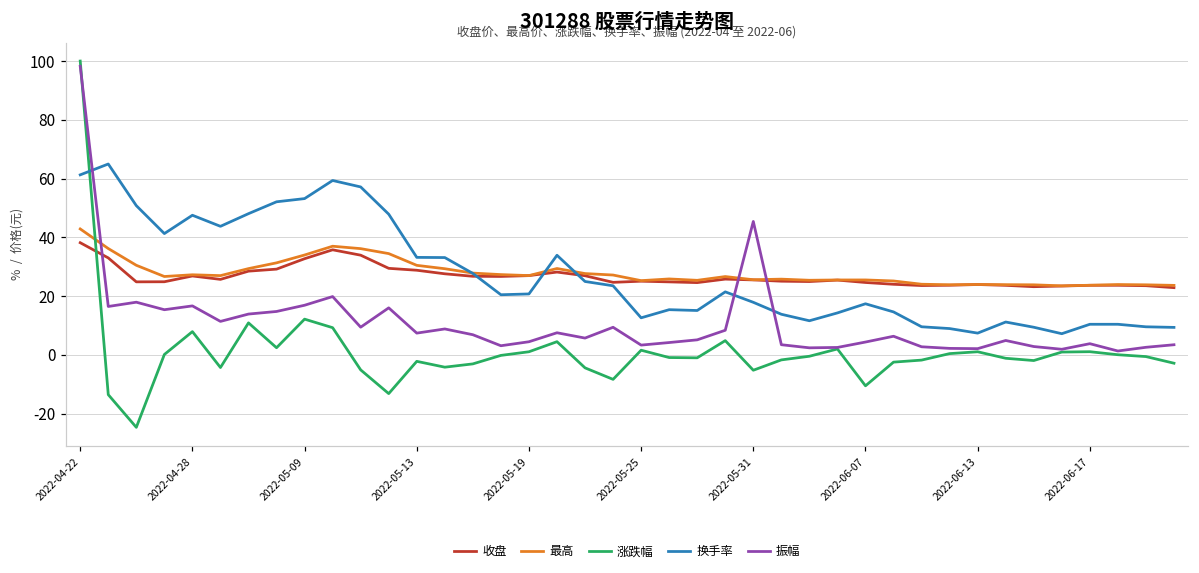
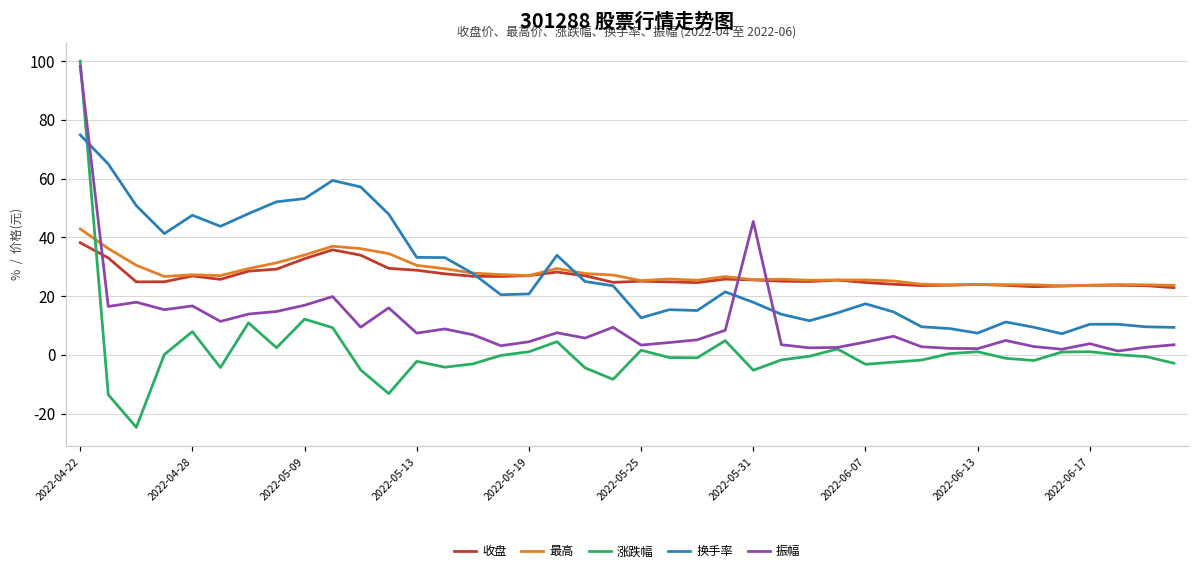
  {
    "收盘": {
      "2022-04-22": 38,
      "2022-05-09": 33,
      "2022-05-13": 29
    },
    "最高": {
      "2022-04-22": 43,
      "2022-05-09": 34,
      "2022-05-13": 30
    },
    "涨跌幅": {
      "2022-04-22": 100,
      "2022-04-28": 8,
      "2022-05-09": 12,
      "2022-05-13": -2,
      "2022-05-19": 1,
      "2022-05-25": 2,
      "2022-05-31": -5,
-     "2022-06-07": -11,
+     "2022-06-07": -3,
      "2022-06-13": 1,
      "2022-06-17": 1
    },
    "换手率": {
-     "2022-04-22": 61,
+     "2022-04-22": 75,
      "2022-04-28": 48,
      "2022-05-09": 53,
      "2022-05-13": 33,
      "2022-05-19": 21,
      "2022-05-25": 13,
      "2022-05-31": 18,
      "2022-06-07": 17,
      "2022-06-13": 7,
      "2022-06-17": 10
    },
    "振幅": {
      "2022-04-22": 98,
      "2022-04-28": 17,
      "2022-05-09": 17,
      "2022-05-13": 7,
      "2022-05-19": 4,
      "2022-05-25": 3,
      "2022-05-31": 45,
      "2022-06-07": 4,
      "2022-06-13": 2,
      "2022-06-17": 4
    }
  }
